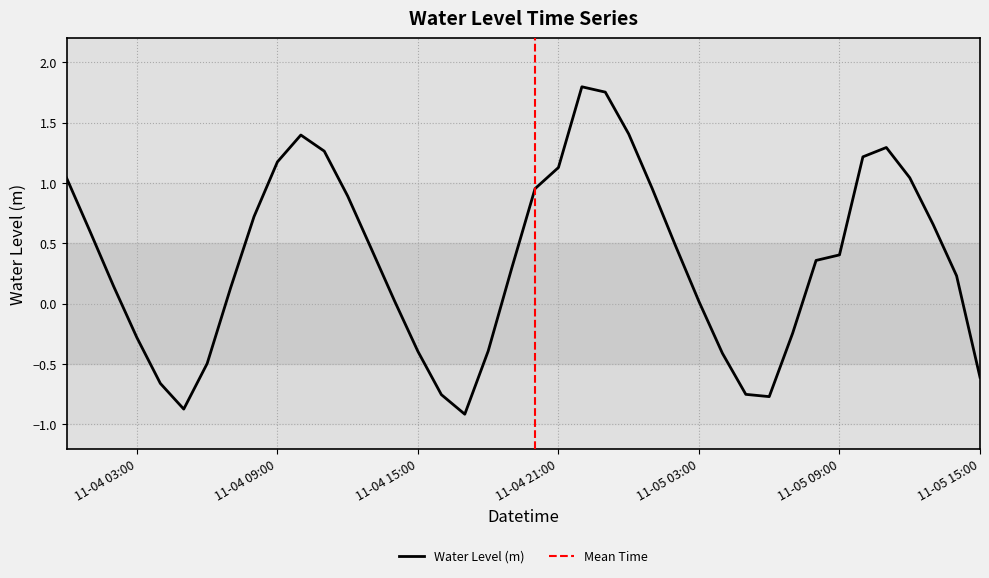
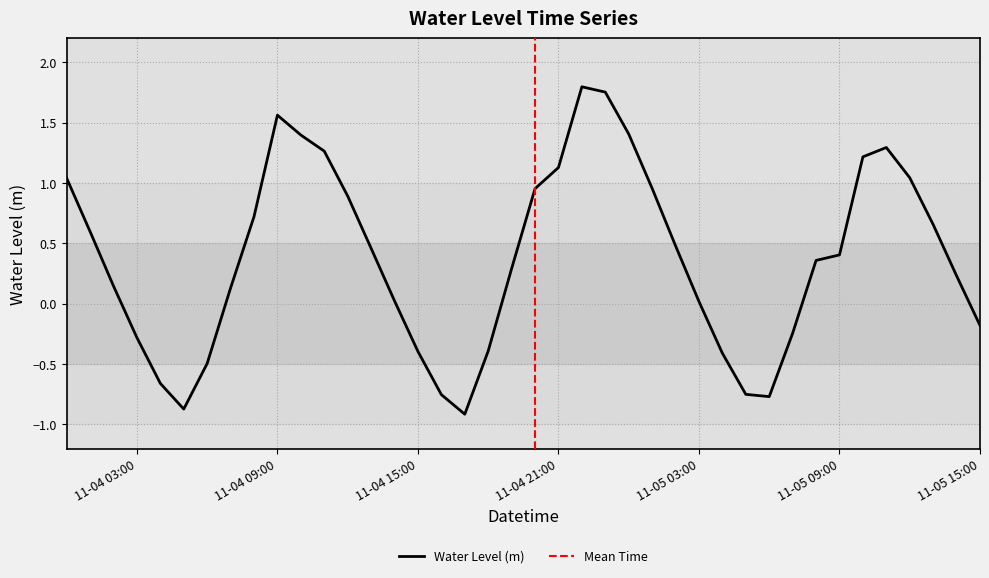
  {
    "11-04 03:00": -0.28,
-   "11-04 09:00": 1.18,
+   "11-04 09:00": 1.56,
    "11-04 15:00": -0.40,
    "11-04 21:00": 1.13,
    "11-05 03:00": 0.02,
    "11-05 09:00": 0.40,
-   "11-05 15:00": -0.61
+   "11-05 15:00": -0.18
  }
